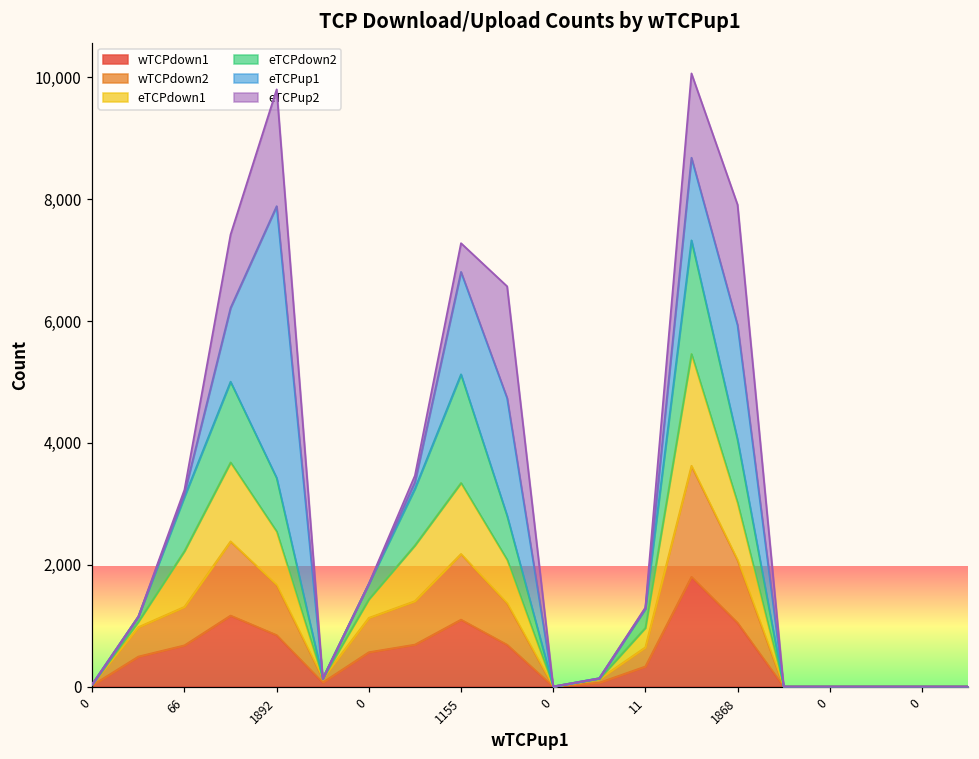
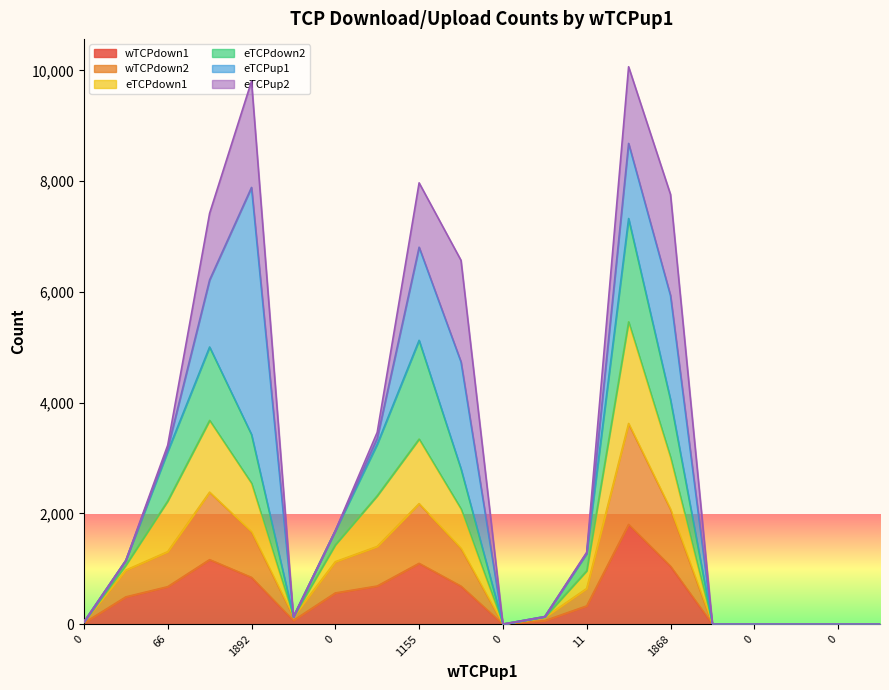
  {
    "eTCPdown1": {
      "66": "900",
      "1892": "900",
      "1155": "1,200",
      "1868": "900"
    },
    "eTCPdown2": {
      "66": "900",
      "1892": "900",
      "1155": "1,800",
      "1868": "1,000"
    },
    "eTCPup1": {
      "66": "100",
      "1892": "4,500",
      "1155": "1,700",
      "1868": "1,900"
    },
    "eTCPup2": {
      "66": "100",
-     "1155": "500",
-     "1868": "2,000"
+     "1155": "1,200",
+     "1868": "1,800"
    }
  }
